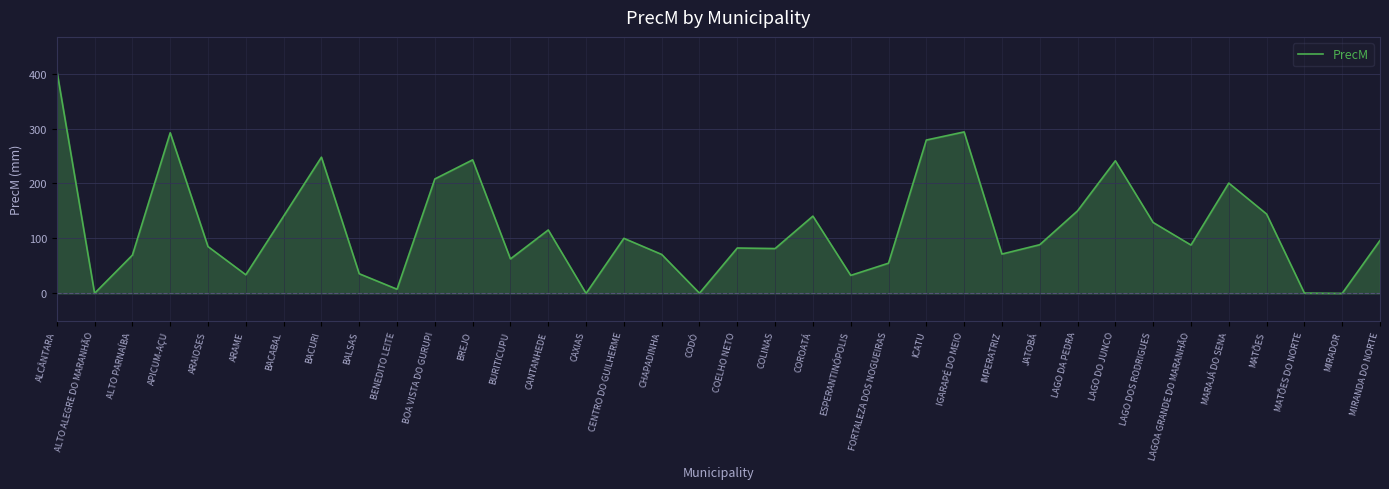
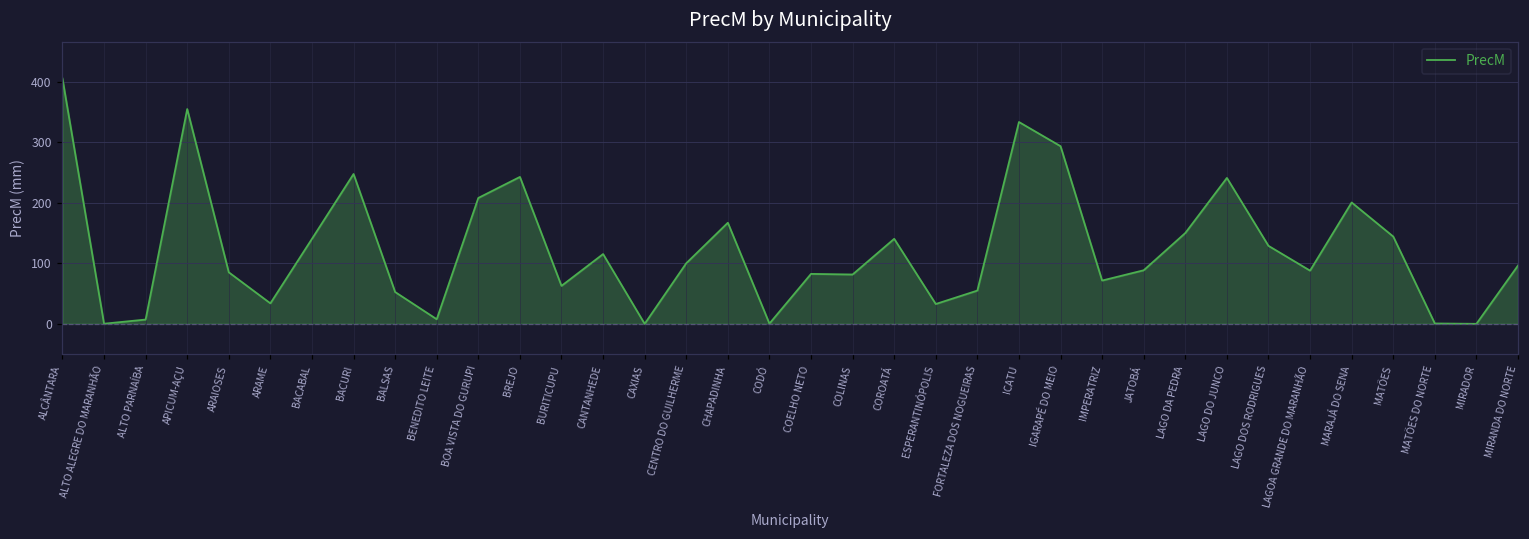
  {
    "ALCÂNTARA": 410,
    "ALTO ALEGRE DO MARANHÃO": 0,
-   "ALTO PARNAÍBA": 70,
-   "APICUM-AÇU": 290,
+   "ALTO PARNAÍBA": 10,
+   "APICUM-AÇU": 360,
    "ARAIOSES": 90,
    "ARAME": 30,
    "BACABAL": 140,
    "BACURI": 250,
-   "BALSAS": 40,
+   "BALSAS": 50,
    "BENEDITO LEITE": 10,
    "BOA VISTA DO GURUPI": 210,
    "BREJO": 240,
    "BURITICUPU": 60,
    "CANTANHEDE": 120,
    "CAXIAS": 0,
    "CENTRO DO GUILHERME": 100,
-   "CHAPADINHA": 70,
+   "CHAPADINHA": 170,
    "CODÓ": 0,
    "COELHO NETO": 80,
    "COLINAS": 80,
    "COROATÁ": 140,
    "ESPERANTINÓPOLIS": 30,
    "FORTALEZA DOS NOGUEIRAS": 60,
-   "ICATU": 280,
+   "ICATU": 330,
    "IGARAPÉ DO MEIO": 290,
    "IMPERATRIZ": 70,
    "JATOBÁ": 90,
    "LAGO DA PEDRA": 150,
    "LAGO DO JUNCO": 240,
    "LAGO DOS RODRIGUES": 130,
    "LAGOA GRANDE DO MARANHÃO": 90,
    "MARAJÁ DO SENA": 200,
    "MATÕES": 140,
    "MATÕES DO NORTE": 0,
    "MIRADOR": 0,
    "MIRANDA DO NORTE": 100
  }
